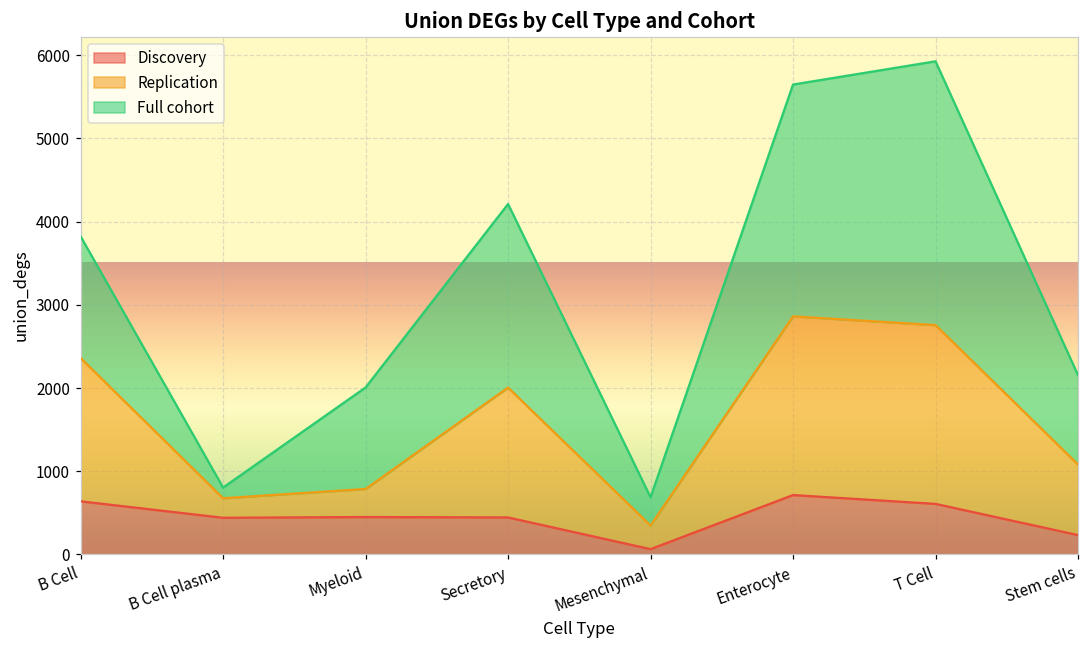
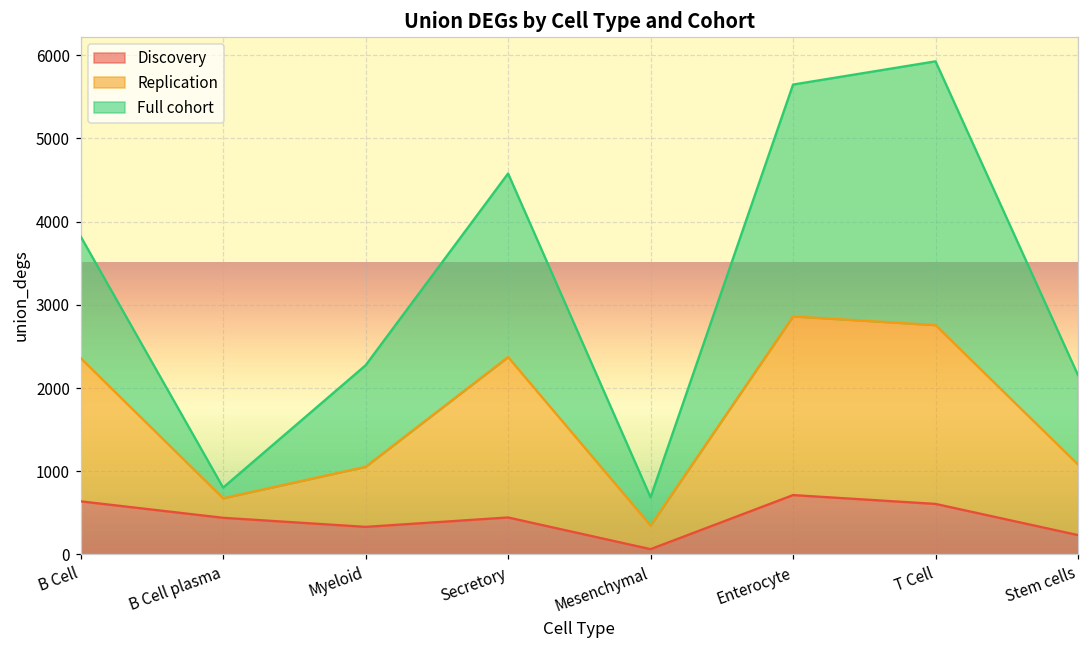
  {
    "Discovery": {
      "B Cell": 600,
      "B Cell plasma": 400,
-     "Myeloid": 500,
+     "Myeloid": 300,
      "Secretory": 400,
      "Mesenchymal": 100,
      "Enterocyte": 700,
      "T Cell": 600,
      "Stem cells": 200
    },
    "Replication": {
      "B Cell": 1700,
      "B Cell plasma": 200,
-     "Myeloid": 300,
-     "Secretory": 1600,
+     "Myeloid": 700,
+     "Secretory": 1900,
      "Mesenchymal": 300,
      "Enterocyte": 2100,
      "T Cell": 2100,
      "Stem cells": 800
    },
    "Full cohort": {
      "B Cell": 1500,
      "B Cell plasma": 100,
      "Myeloid": 1200,
      "Secretory": 2200,
      "Mesenchymal": 300,
      "Enterocyte": 2800,
      "T Cell": 3200,
      "Stem cells": 1100
    }
  }
